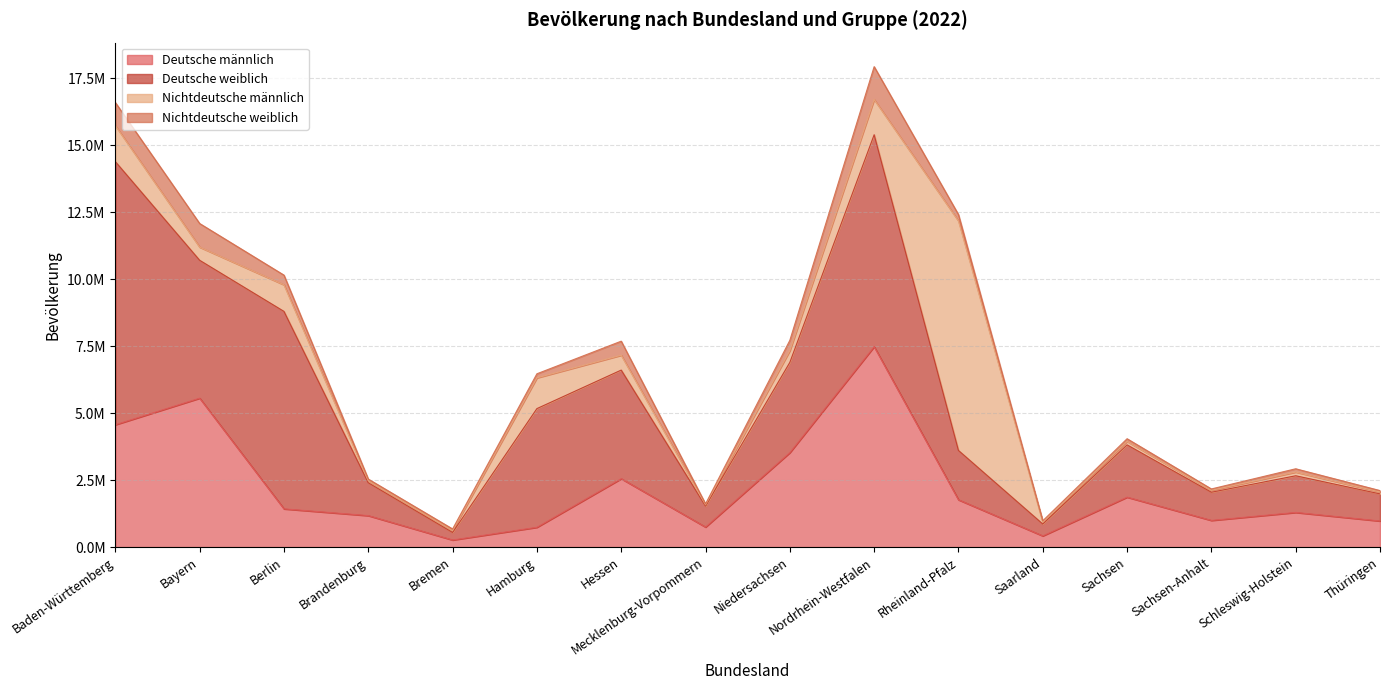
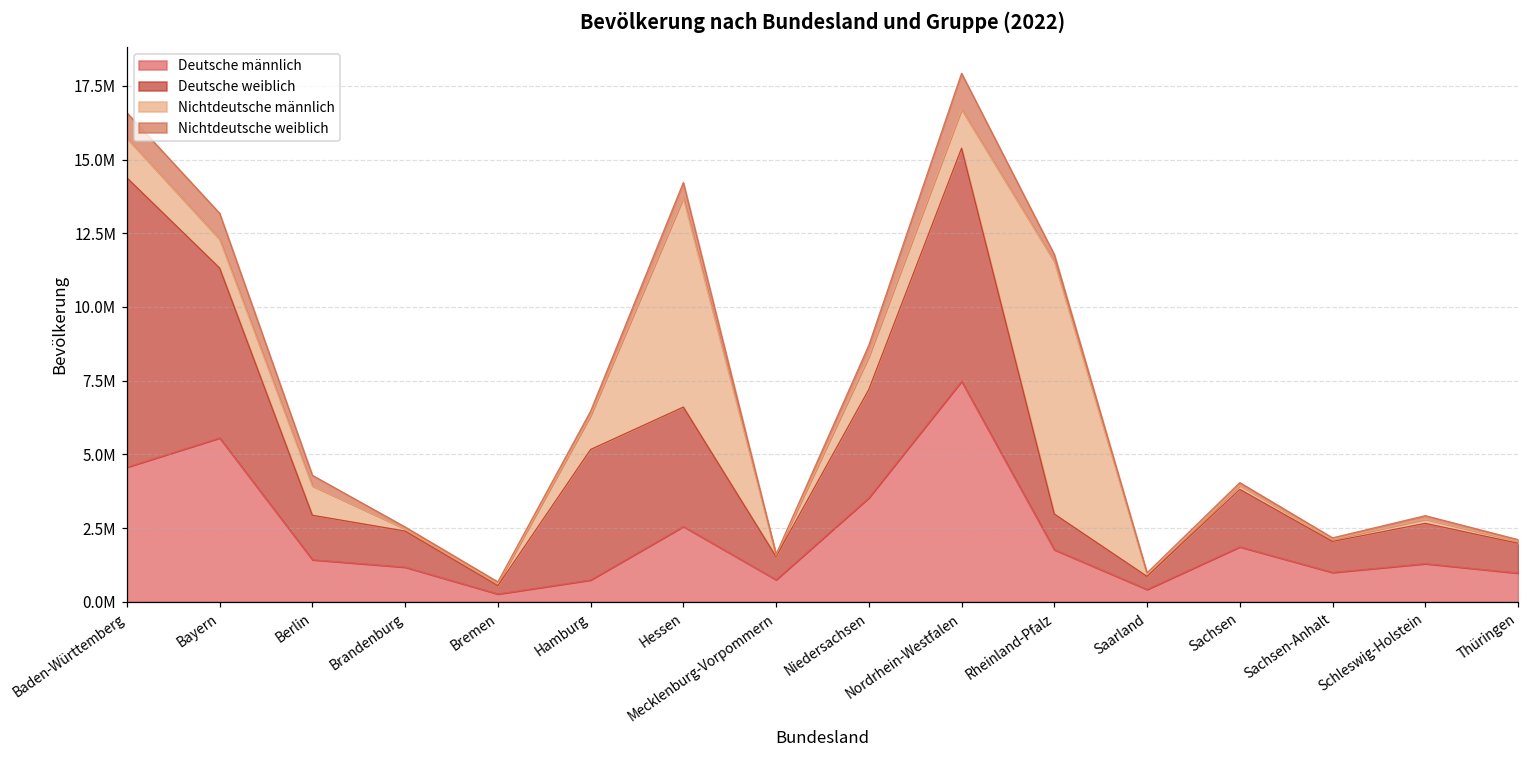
  {
    "Deutsche weiblich": {
      "Baden-Württemberg": 9800000,
-     "Bayern": 5100000,
-     "Berlin": 7400000,
+     "Bayern": 5800000,
+     "Berlin": 1500000,
      "Hamburg": 4400000,
      "Hessen": 4100000,
-     "Niedersachsen": 3400000,
+     "Niedersachsen": 3700000,
      "Nordrhein-Westfalen": 7900000,
-     "Rheinland-Pfalz": 1800000,
+     "Rheinland-Pfalz": 1200000,
      "Sachsen": 2000000,
      "Schleswig-Holstein": 1400000
    },
    "Nichtdeutsche männlich": {
      "Baden-Württemberg": 1300000,
-     "Bayern": 500000,
+     "Bayern": 1000000,
      "Berlin": 1000000,
      "Hamburg": 1100000,
-     "Hessen": 600000,
-     "Niedersachsen": 400000,
+     "Hessen": 7100000,
+     "Niedersachsen": 1100000,
      "Nordrhein-Westfalen": 1300000,
      "Rheinland-Pfalz": 8600000,
      "Sachsen": 100000,
      "Schleswig-Holstein": 100000
    }
  }
